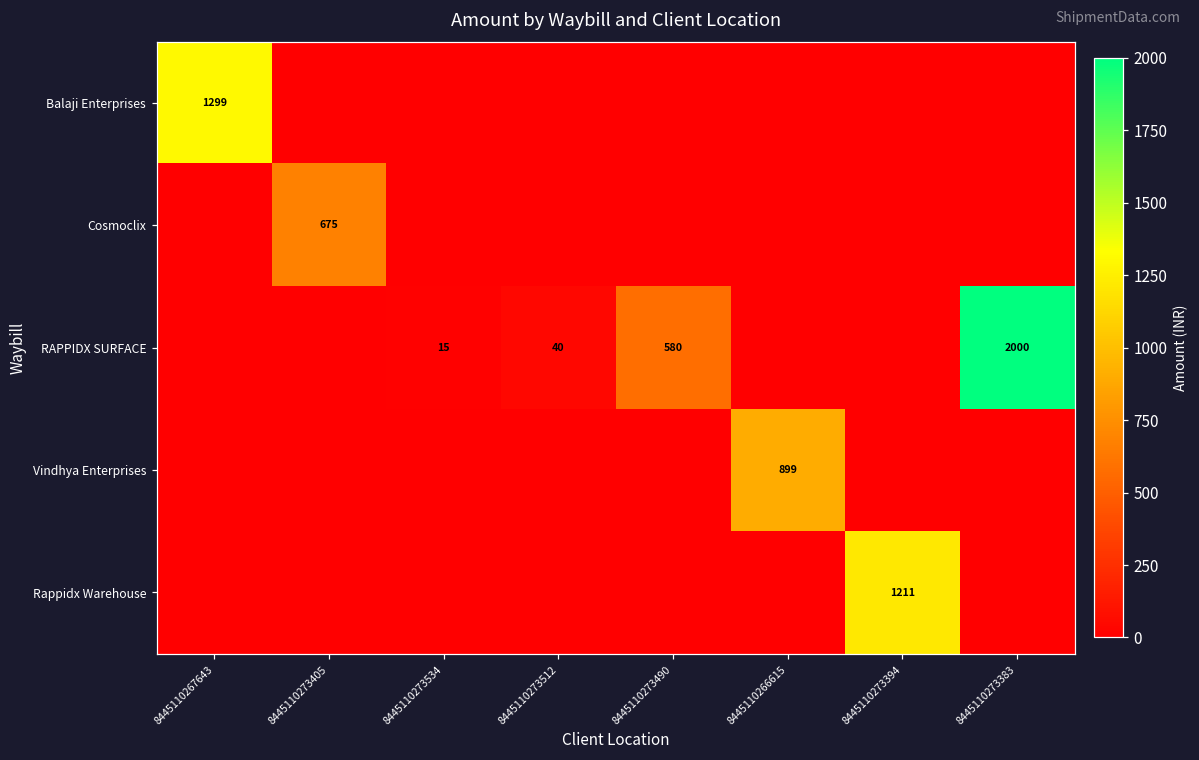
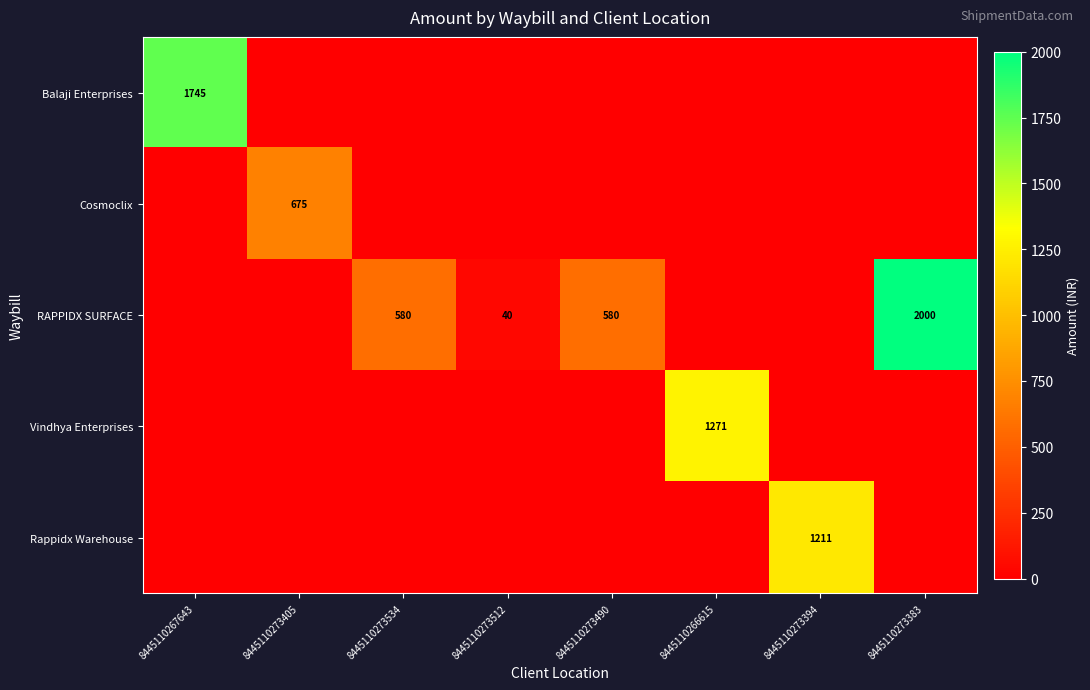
  {
    "Balaji Enterprises": {
-     "8445110267643": 1299
+     "8445110267643": 1745
    },
    "Cosmoclix": {
      "8445110273405": 675
    },
    "RAPPIDX SURFACE": {
-     "8445110273534": 15,
+     "8445110273534": 580,
      "8445110273512": 40,
      "8445110273490": 580,
      "8445110273383": 2000
    },
    "Vindhya Enterprises": {
-     "8445110266615": 899
+     "8445110266615": 1271
    },
    "Rappidx Warehouse": {
      "8445110273394": 1211
    }
  }
